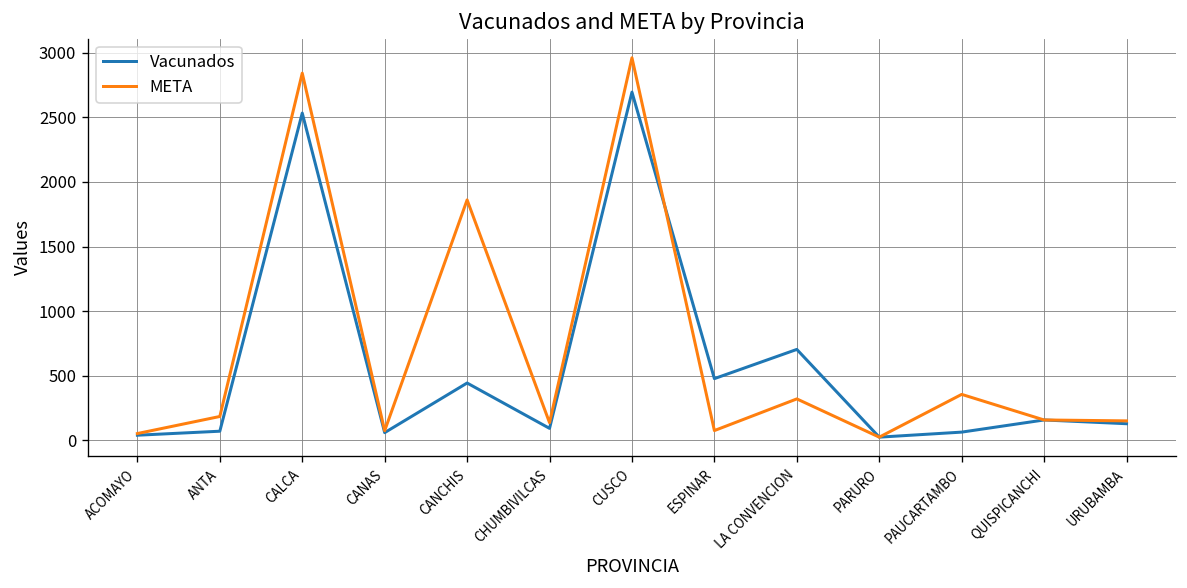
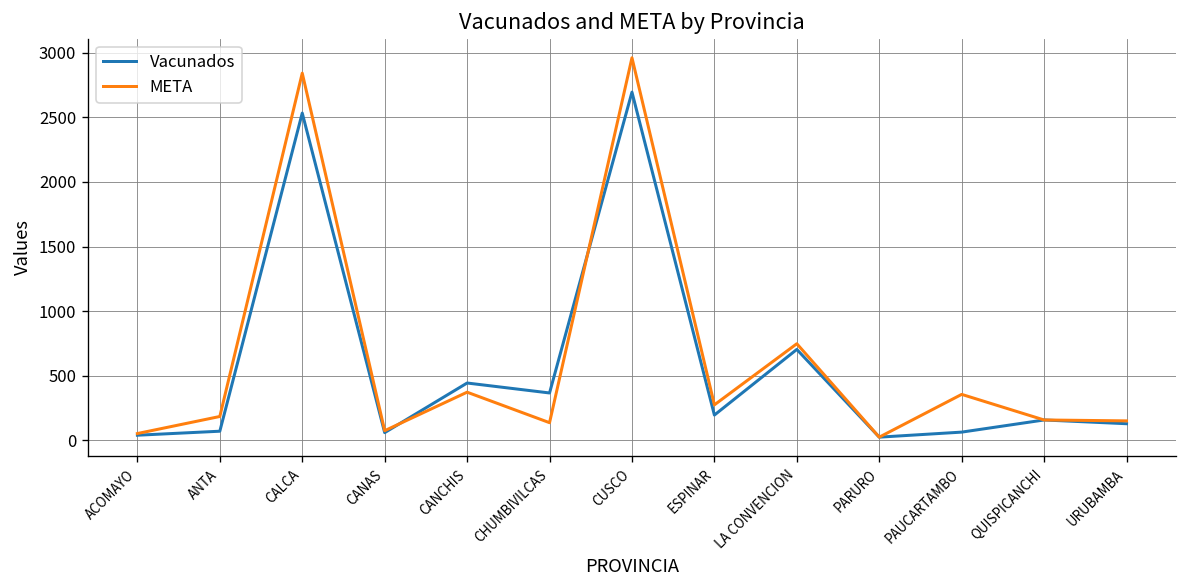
  {
    "Vacunados": {
      "ANTA": 70,
      "CALCA": 2530,
      "CANCHIS": 440,
-     "CHUMBIVILCAS": 90,
+     "CHUMBIVILCAS": 370,
      "CUSCO": 2700,
-     "ESPINAR": 480,
+     "ESPINAR": 200,
      "LA CONVENCION": 700,
      "PAUCARTAMBO": 60
    },
    "META": {
      "ANTA": 190,
      "CALCA": 2840,
-     "CANCHIS": 1860,
+     "CANCHIS": 370,
      "CHUMBIVILCAS": 140,
      "CUSCO": 2960,
-     "ESPINAR": 80,
-     "LA CONVENCION": 320,
+     "ESPINAR": 280,
+     "LA CONVENCION": 750,
      "PAUCARTAMBO": 360
    }
  }
